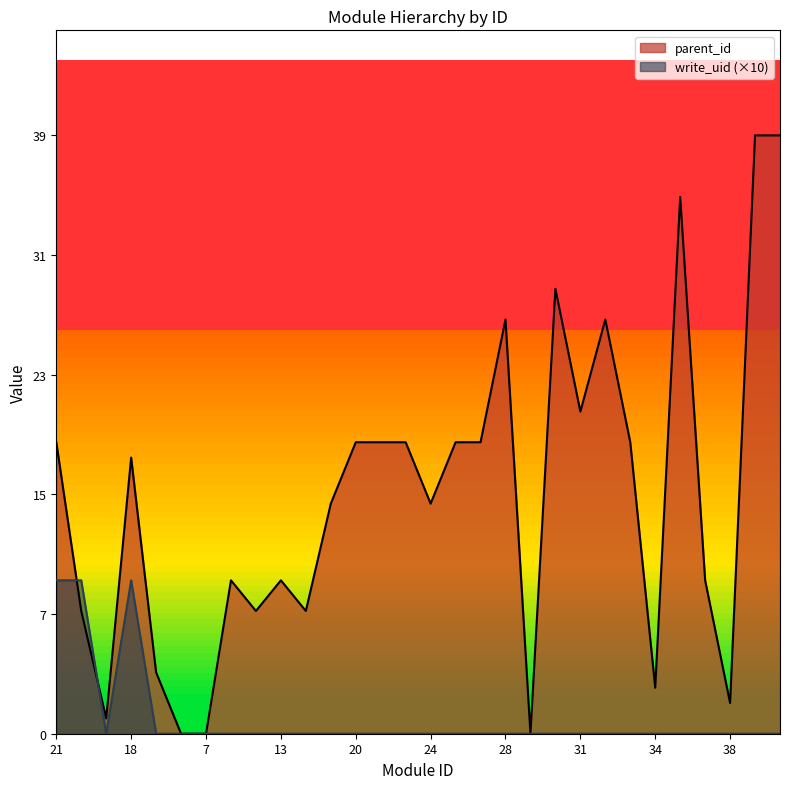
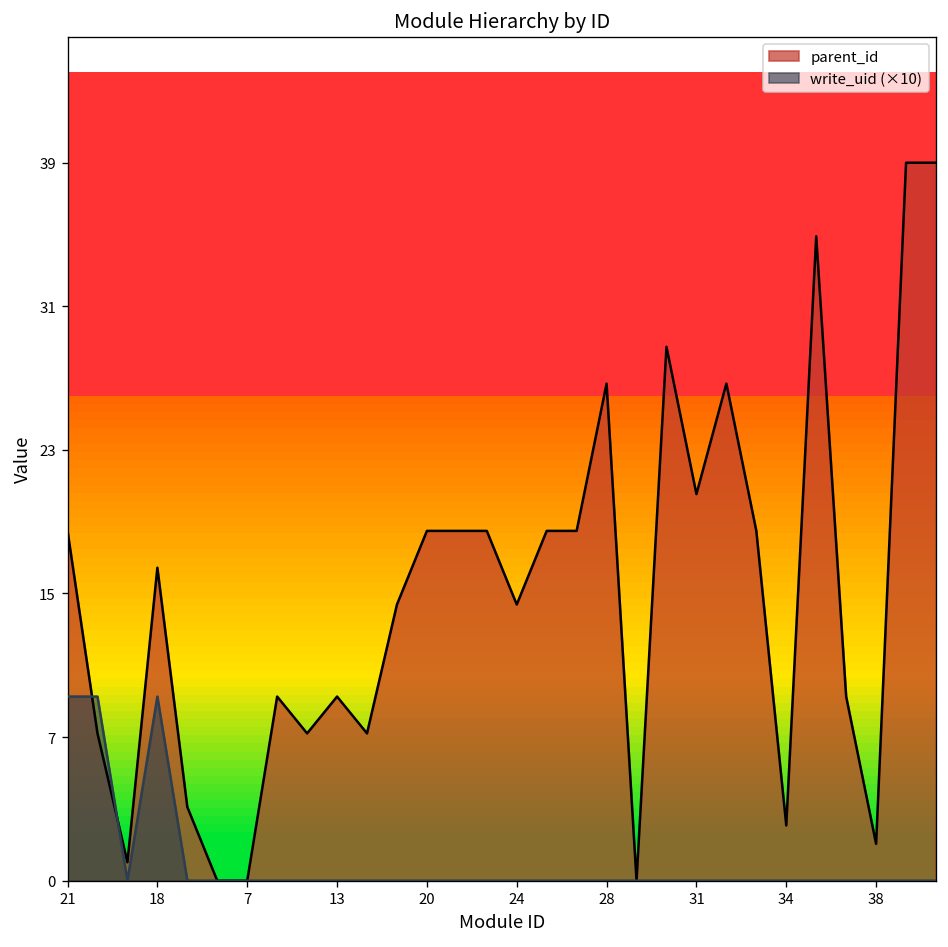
  {
    "parent_id": {
      "21": 19,
-     "18": 18,
+     "18": 17,
      "24": 15,
      "31": 21,
      "34": 3,
      "38": 2
    },
    "write_uid (×10)": {
      "21": 10,
      "18": 10,
      "24": 0,
      "31": 0,
      "34": 0,
      "38": 0
    }
  }
